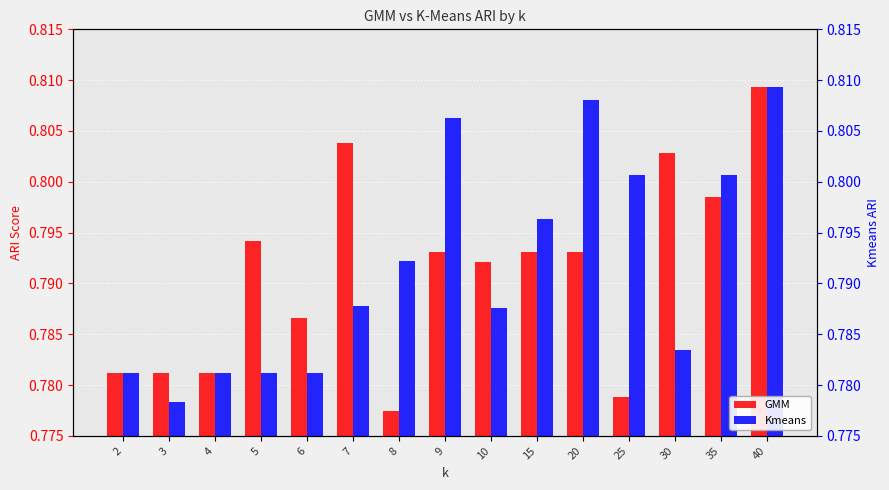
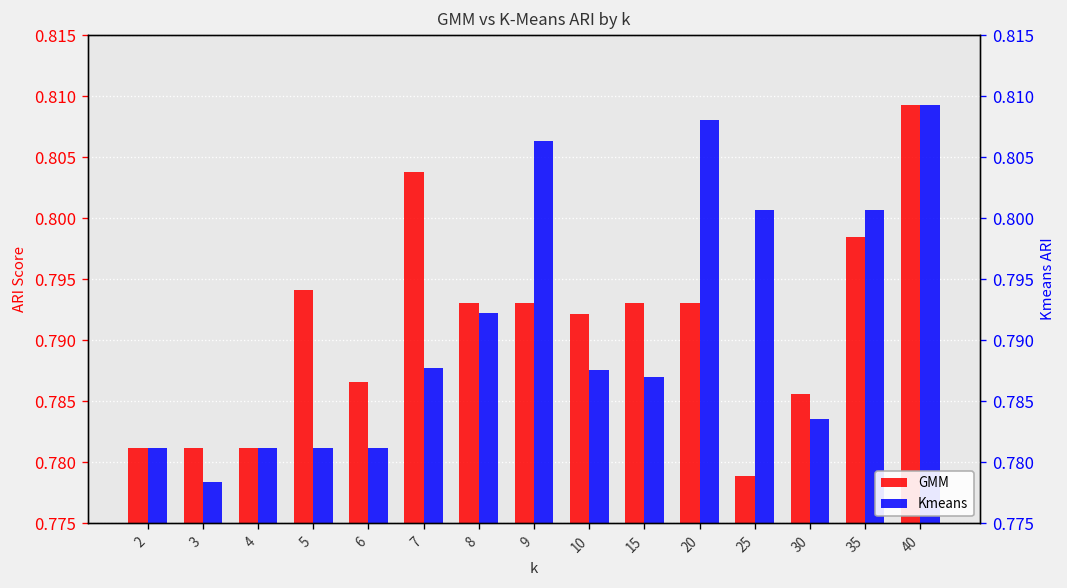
  {
    "GMM": {
      "2": 0.7811,
      "3": 0.7811,
      "4": 0.7811,
      "5": 0.7941,
      "6": 0.7866,
      "7": 0.8038,
-     "8": 0.7774,
+     "8": 0.7931,
      "9": 0.7931,
      "10": 0.7921,
      "15": 0.7931,
      "20": 0.7931,
      "25": 0.7789,
-     "30": 0.8028,
+     "30": 0.7856,
      "35": 0.7985,
      "40": 0.8093
    },
    "Kmeans": {
      "2": 0.7811,
      "3": 0.7783,
      "4": 0.7811,
      "5": 0.7811,
      "6": 0.7811,
      "7": 0.7877,
      "8": 0.7922,
      "9": 0.8063,
      "10": 0.7876,
-     "15": 0.7963,
+     "15": 0.7870,
      "20": 0.8081,
      "25": 0.8007,
      "30": 0.7835,
      "35": 0.8007,
      "40": 0.8093
    }
  }
